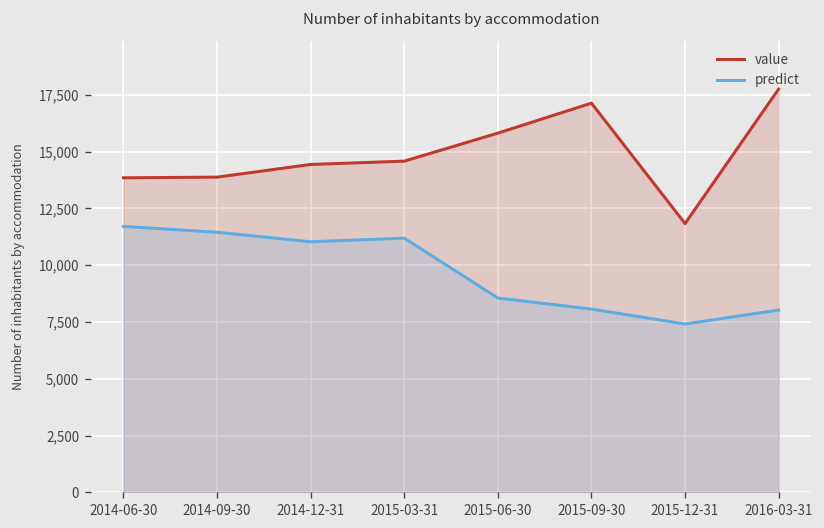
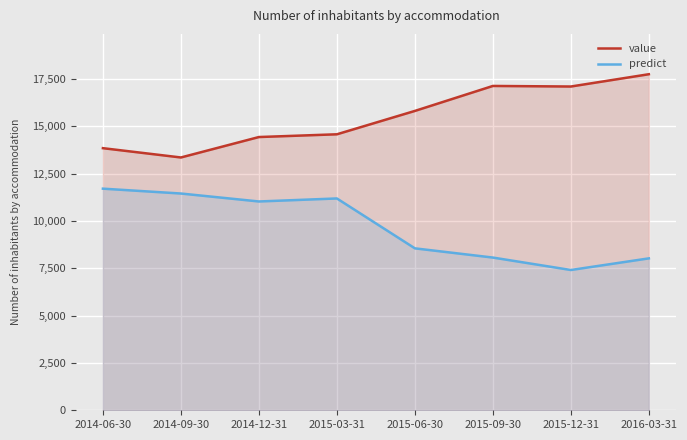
  {
    "value": {
      "2014-06-30": "13,900",
-     "2014-09-30": "13,900",
+     "2014-09-30": "13,400",
      "2014-12-31": "14,400",
      "2015-03-31": "14,600",
      "2015-06-30": "15,800",
      "2015-09-30": "17,100",
-     "2015-12-31": "11,800",
+     "2015-12-31": "17,100",
      "2016-03-31": "17,800"
    },
    "predict": {
      "2014-06-30": "11,700",
      "2014-09-30": "11,500",
      "2014-12-31": "11,000",
      "2015-03-31": "11,200",
      "2015-06-30": "8,600",
      "2015-09-30": "8,100",
      "2015-12-31": "7,400",
      "2016-03-31": "8,000"
    }
  }
